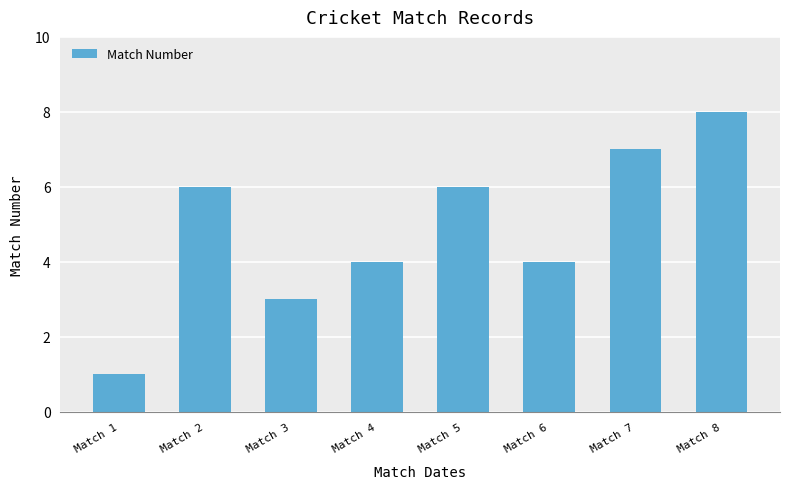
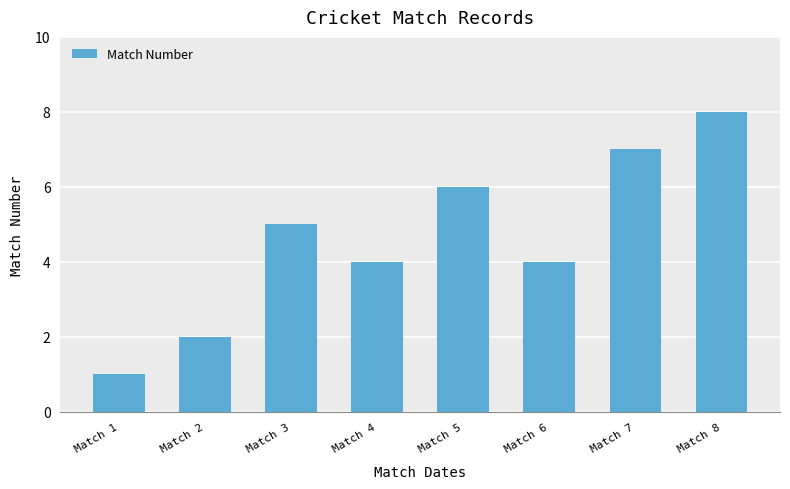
  {
    "Match 1": 1,
-   "Match 2": 6,
-   "Match 3": 3,
+   "Match 2": 2,
+   "Match 3": 5,
    "Match 4": 4,
    "Match 5": 6,
    "Match 6": 4,
    "Match 7": 7,
    "Match 8": 8
  }
